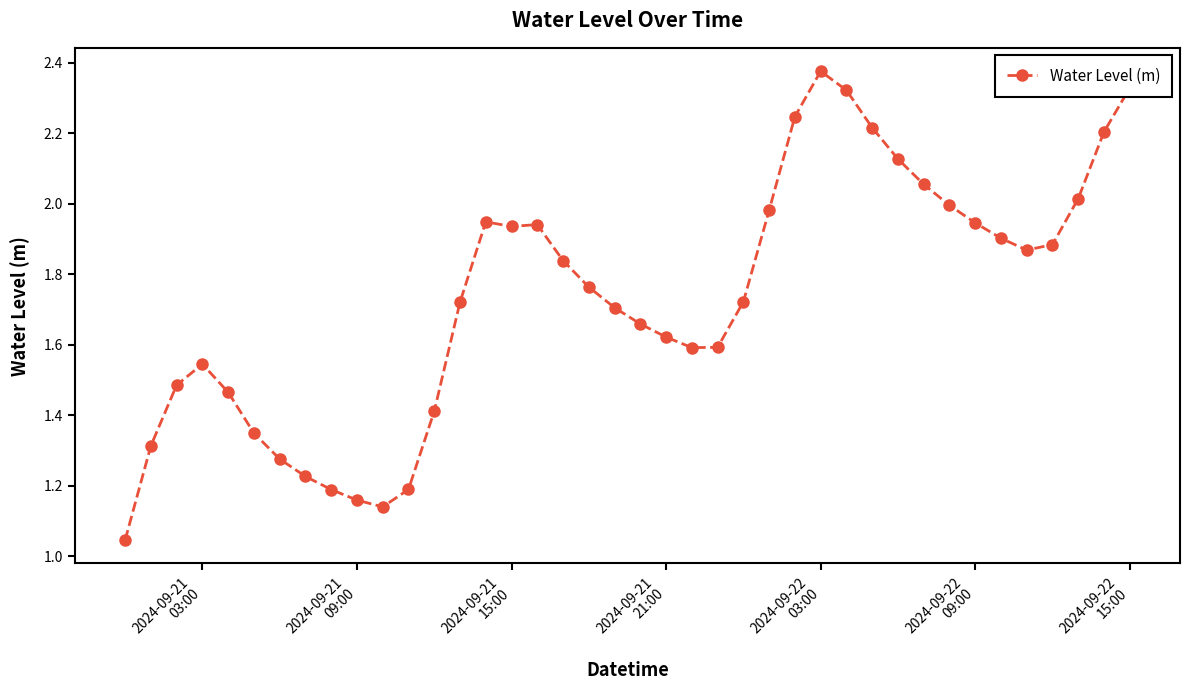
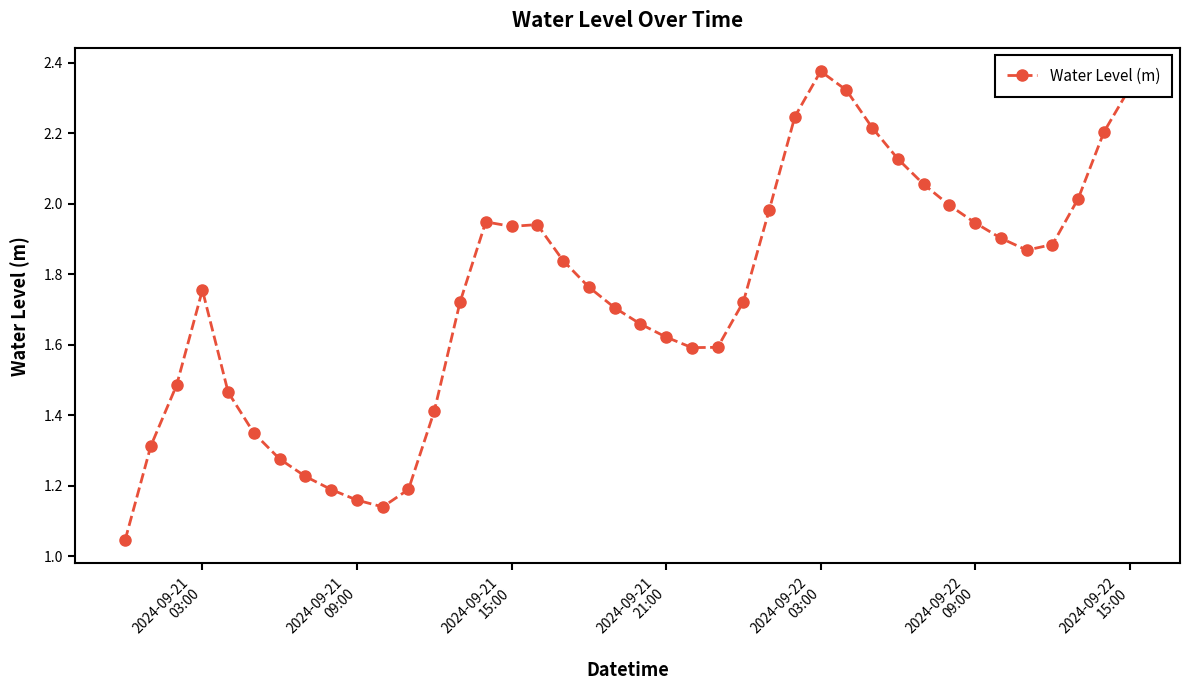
  {
-   "2024-09-21 03:00": 1.54,
+   "2024-09-21 03:00": 1.76,
    "2024-09-21 09:00": 1.16,
    "2024-09-21 15:00": 1.94,
    "2024-09-21 21:00": 1.62,
    "2024-09-22 03:00": 2.38,
    "2024-09-22 09:00": 1.95
  }
